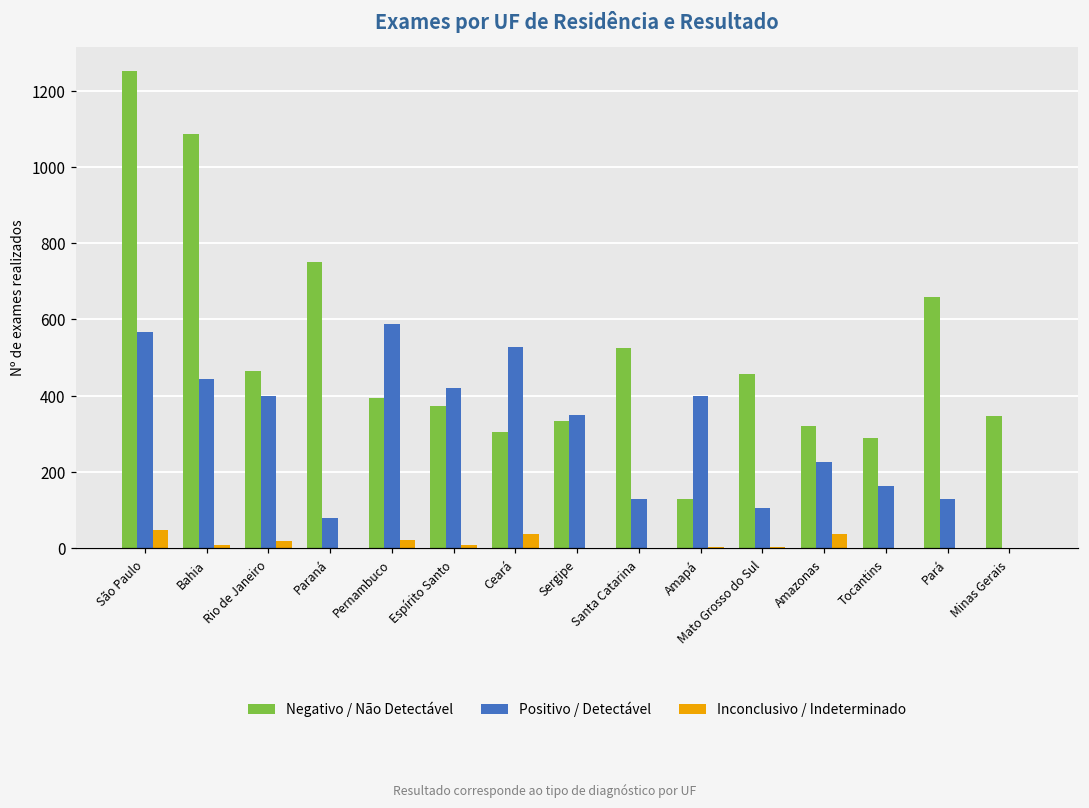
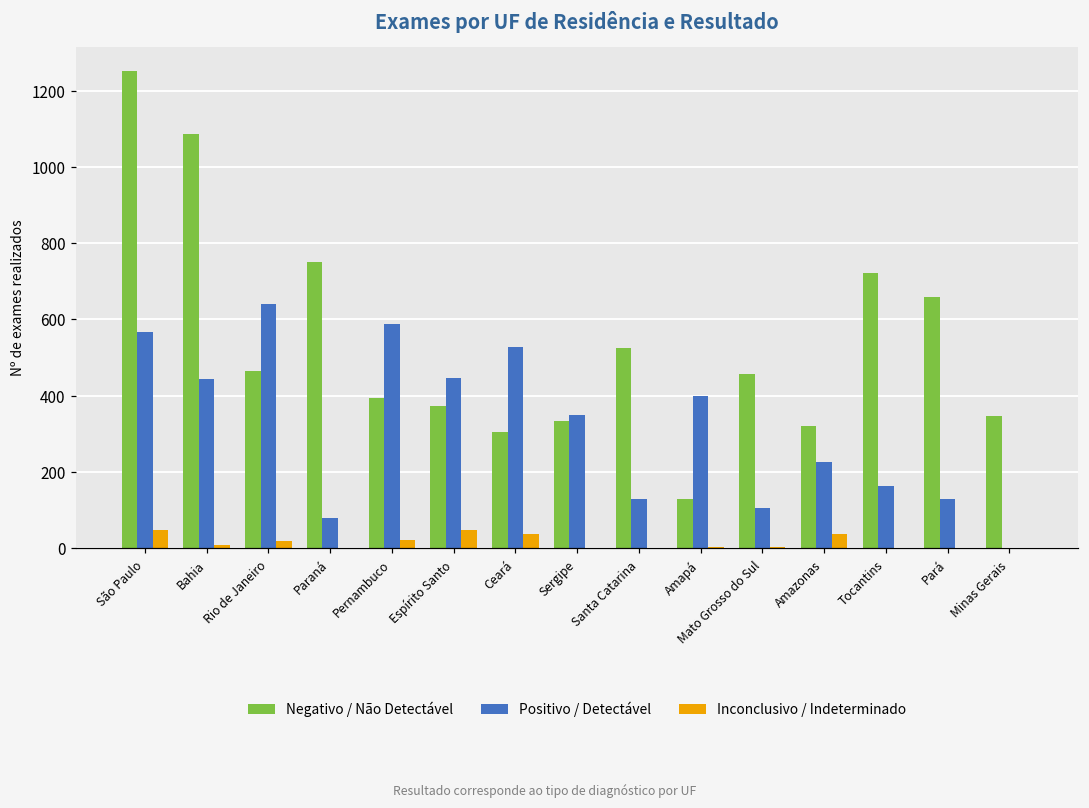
  {
    "Negativo / Não Detectável": {
      "São Paulo": 1250,
      "Bahia": 1090,
      "Rio de Janeiro": 470,
      "Paraná": 750,
      "Pernambuco": 390,
      "Espírito Santo": 370,
      "Ceará": 310,
      "Sergipe": 340,
      "Santa Catarina": 530,
      "Amapá": 130,
      "Mato Grosso do Sul": 460,
      "Amazonas": 320,
-     "Tocantins": 290,
+     "Tocantins": 720,
      "Pará": 660,
      "Minas Gerais": 350
    },
    "Positivo / Detectável": {
      "São Paulo": 570,
      "Bahia": 440,
-     "Rio de Janeiro": 400,
+     "Rio de Janeiro": 640,
      "Paraná": 80,
      "Pernambuco": 590,
-     "Espírito Santo": 420,
+     "Espírito Santo": 450,
      "Ceará": 530,
      "Sergipe": 350,
      "Santa Catarina": 130,
      "Amapá": 400,
      "Mato Grosso do Sul": 110,
      "Amazonas": 230,
      "Tocantins": 160,
      "Pará": 130,
      "Minas Gerais": 0
    },
    "Inconclusivo / Indeterminado": {
      "São Paulo": 50,
      "Bahia": 10,
      "Rio de Janeiro": 20,
      "Pernambuco": 20,
-     "Espírito Santo": 10,
+     "Espírito Santo": 50,
      "Ceará": 40,
      "Sergipe": 0,
      "Amazonas": 40,
      "Tocantins": 0,
      "Pará": 0,
      "Minas Gerais": 0
    }
  }
